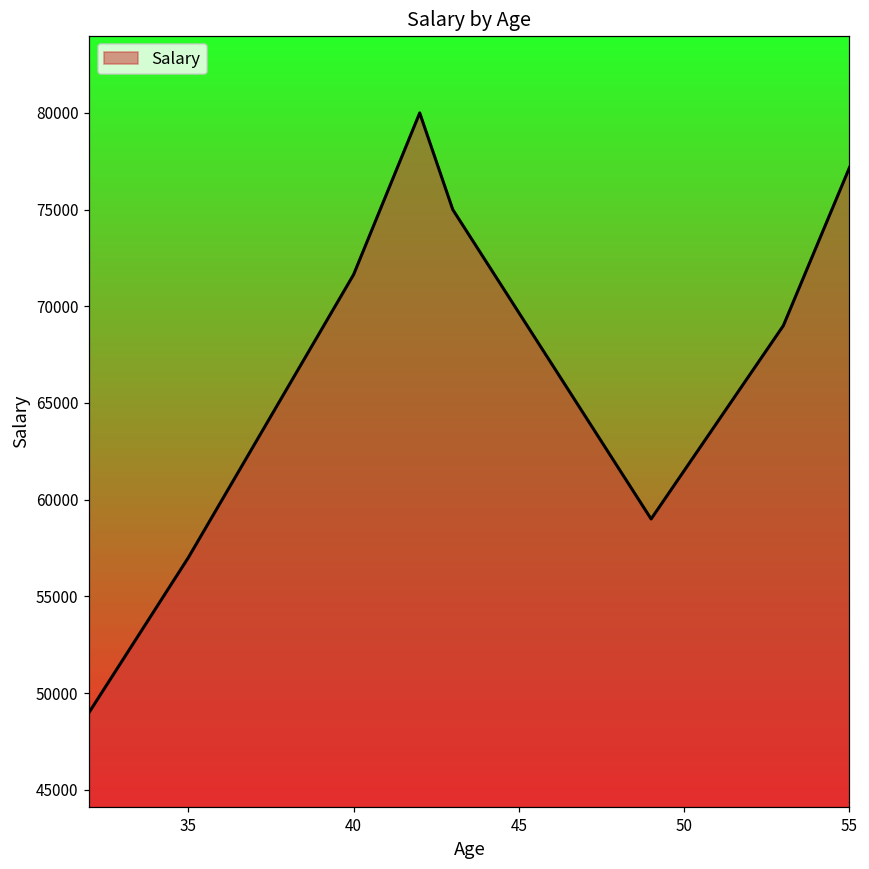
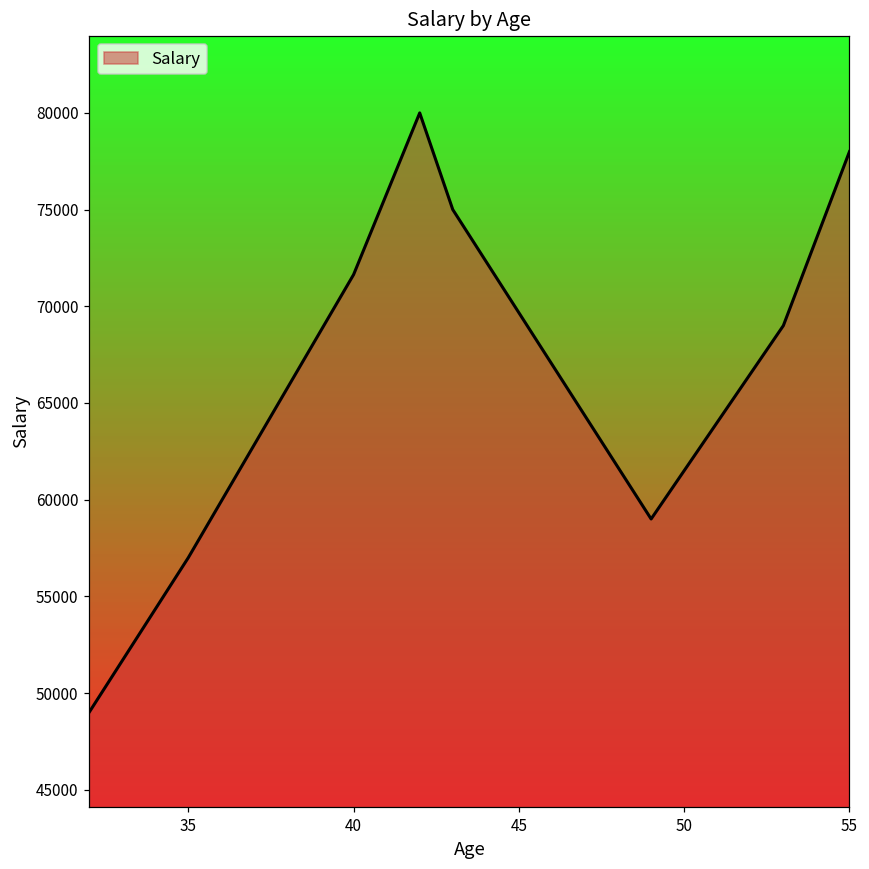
  {
    "35": 57000,
    "40": 71600,
-   "55": 77200
+   "55": 78000
  }
